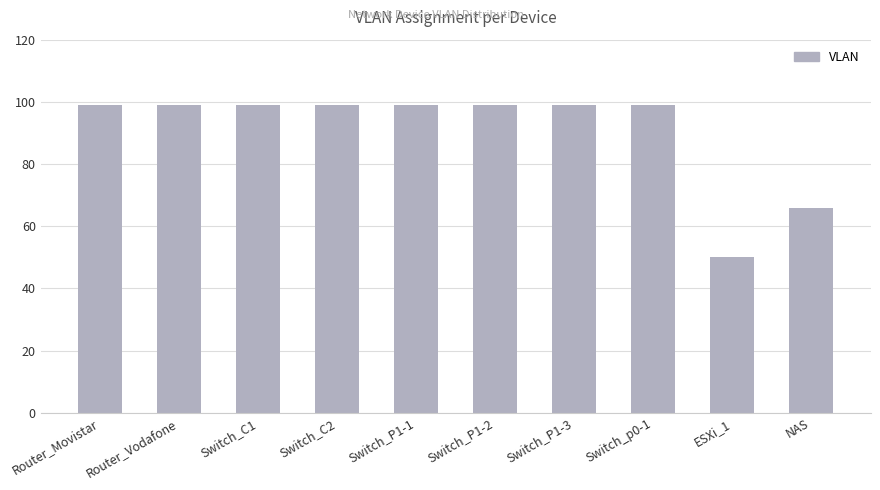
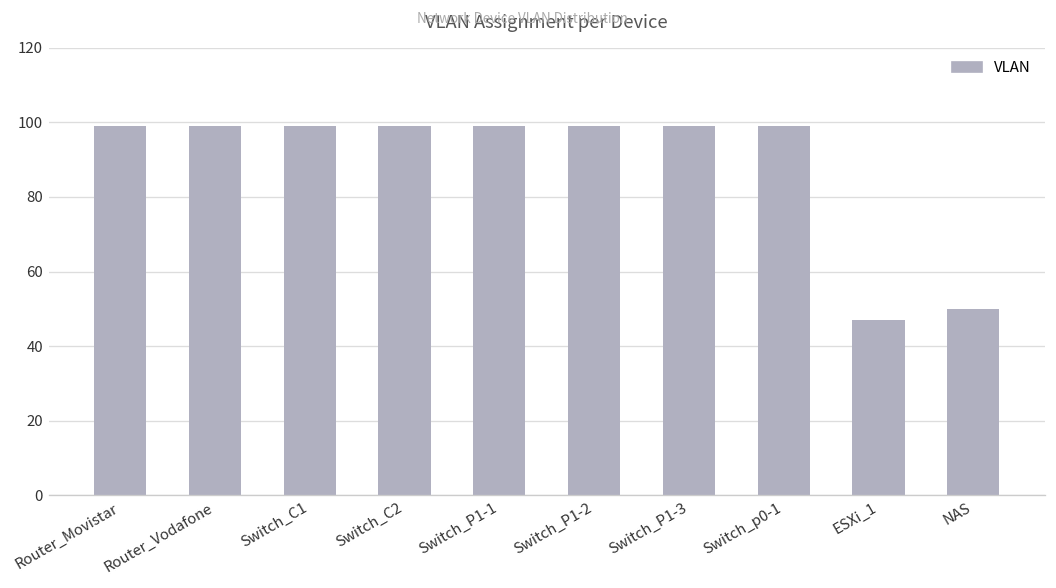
  {
    "Router_Movistar": 99,
    "Router_Vodafone": 99,
    "Switch_C1": 99,
    "Switch_C2": 99,
    "Switch_P1-1": 99,
    "Switch_P1-2": 99,
    "Switch_P1-3": 99,
    "Switch_p0-1": 99,
-   "ESXi_1": 50,
-   "NAS": 66
+   "ESXi_1": 47,
+   "NAS": 50
  }
